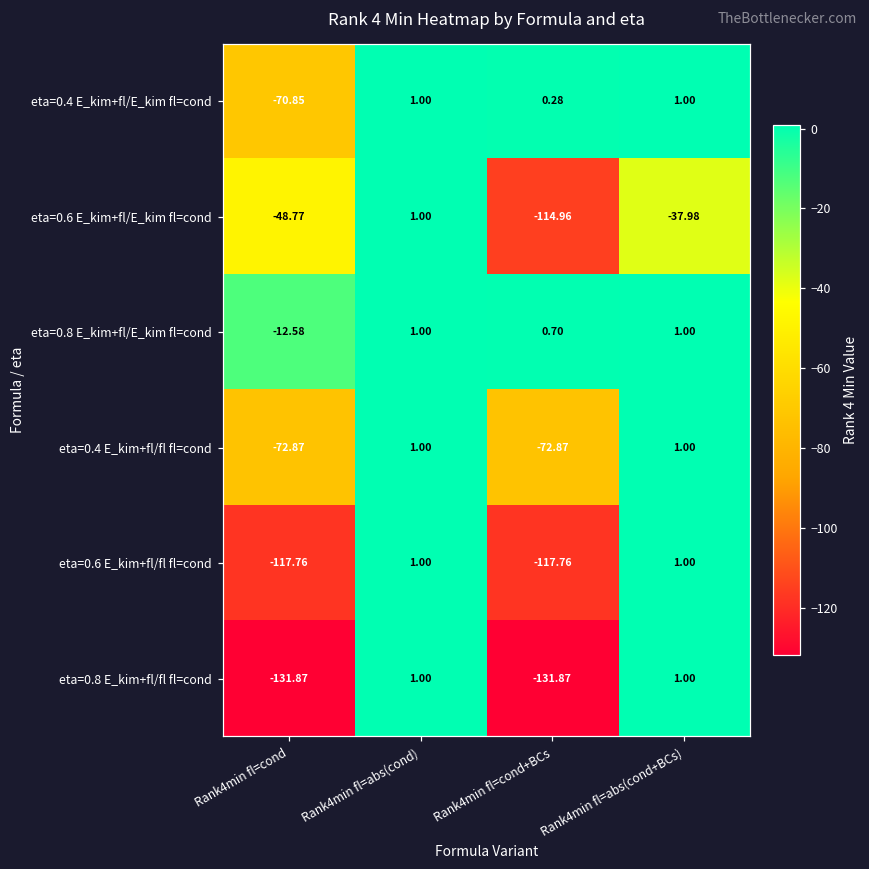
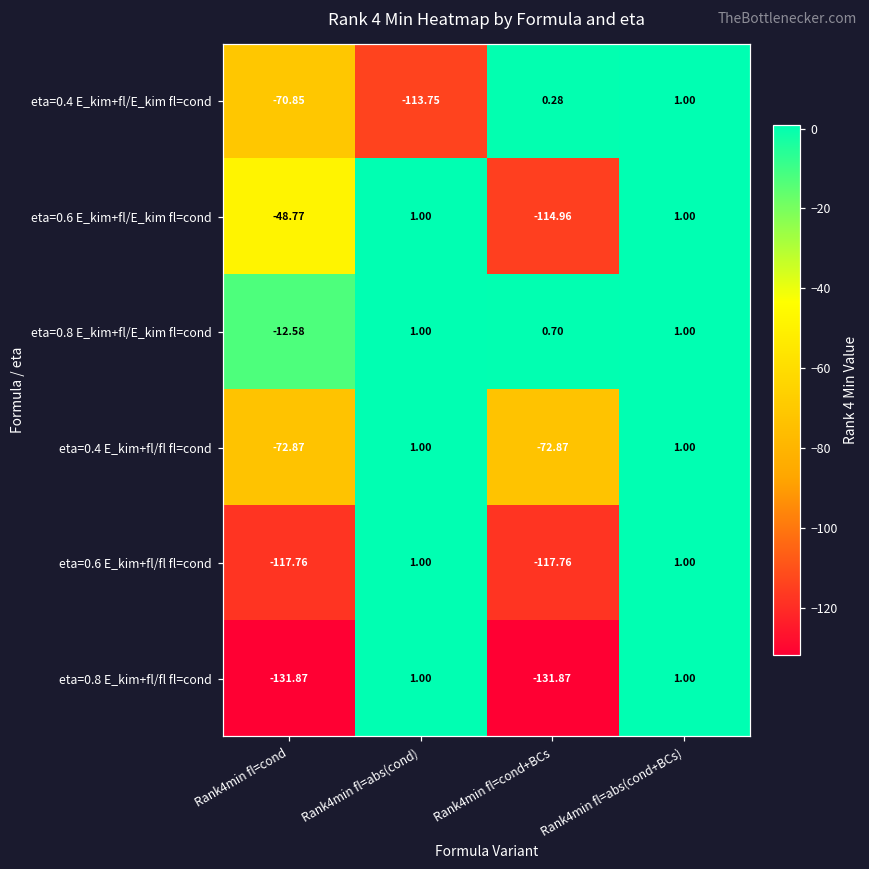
  {
    "eta=0.4 E_kim+fl/E_kim fl=cond": {
      "Rank4min fl=cond": -70.85,
-     "Rank4min fl=abs(cond)": 1.00,
+     "Rank4min fl=abs(cond)": -113.75,
      "Rank4min fl=cond+BCs": 0.28,
      "Rank4min fl=abs(cond+BCs)": 1.00
    },
    "eta=0.6 E_kim+fl/E_kim fl=cond": {
      "Rank4min fl=cond": -48.77,
      "Rank4min fl=abs(cond)": 1.00,
      "Rank4min fl=cond+BCs": -114.96,
-     "Rank4min fl=abs(cond+BCs)": -37.98
+     "Rank4min fl=abs(cond+BCs)": 1.00
    },
    "eta=0.8 E_kim+fl/E_kim fl=cond": {
      "Rank4min fl=cond": -12.58,
      "Rank4min fl=abs(cond)": 1.00,
      "Rank4min fl=cond+BCs": 0.70,
      "Rank4min fl=abs(cond+BCs)": 1.00
    },
    "eta=0.4 E_kim+fl/fl fl=cond": {
      "Rank4min fl=cond": -72.87,
      "Rank4min fl=abs(cond)": 1.00,
      "Rank4min fl=cond+BCs": -72.87,
      "Rank4min fl=abs(cond+BCs)": 1.00
    },
    "eta=0.6 E_kim+fl/fl fl=cond": {
      "Rank4min fl=cond": -117.76,
      "Rank4min fl=abs(cond)": 1.00,
      "Rank4min fl=cond+BCs": -117.76,
      "Rank4min fl=abs(cond+BCs)": 1.00
    },
    "eta=0.8 E_kim+fl/fl fl=cond": {
      "Rank4min fl=cond": -131.87,
      "Rank4min fl=abs(cond)": 1.00,
      "Rank4min fl=cond+BCs": -131.87,
      "Rank4min fl=abs(cond+BCs)": 1.00
    }
  }
